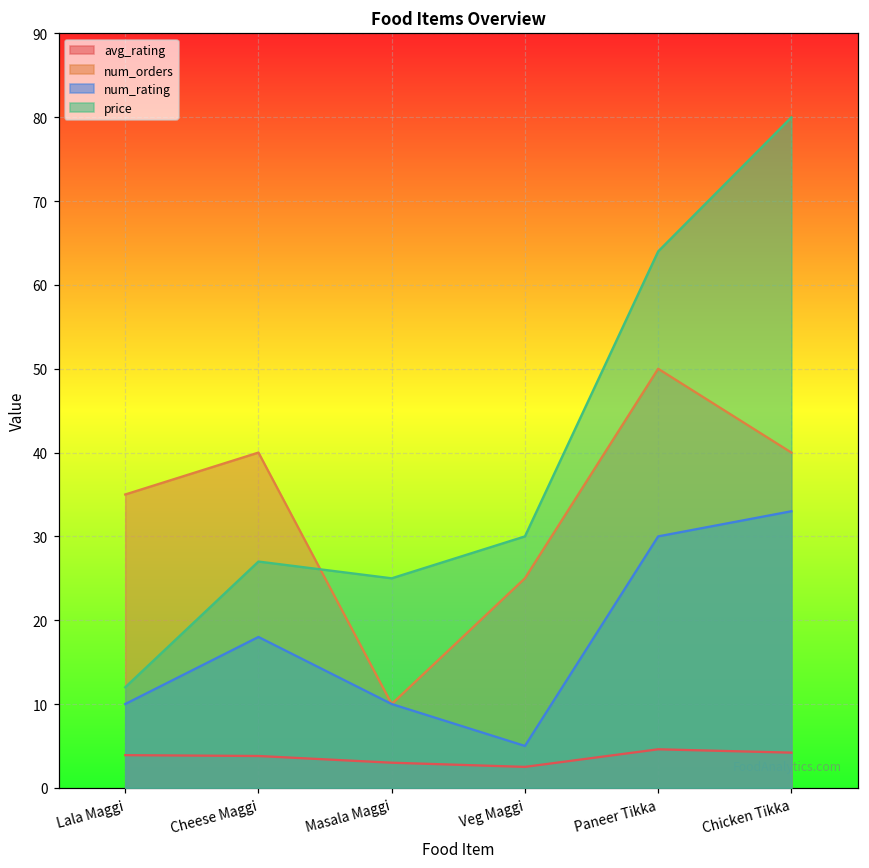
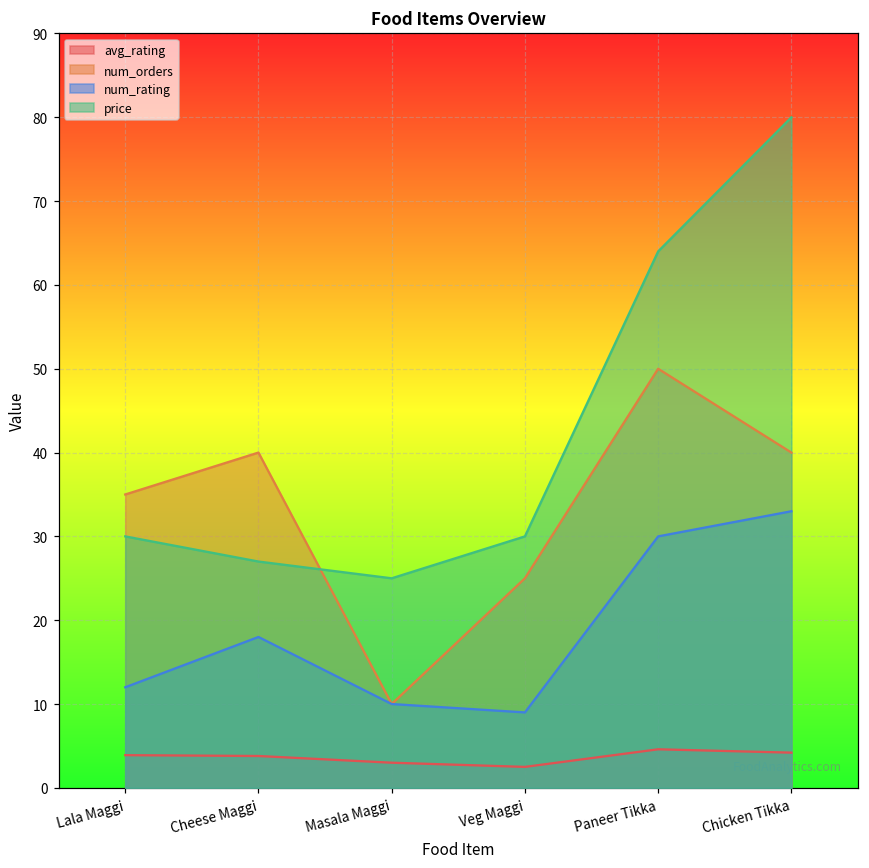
  {
    "num_rating": {
-     "Lala Maggi": 10,
+     "Lala Maggi": 12,
      "Cheese Maggi": 18,
-     "Veg Maggi": 5,
+     "Veg Maggi": 9,
      "Paneer Tikka": 30,
      "Chicken Tikka": 33
    },
    "price": {
-     "Lala Maggi": 12,
+     "Lala Maggi": 30,
      "Cheese Maggi": 27,
      "Masala Maggi": 25,
      "Veg Maggi": 30,
      "Paneer Tikka": 64,
      "Chicken Tikka": 80
    }
  }
